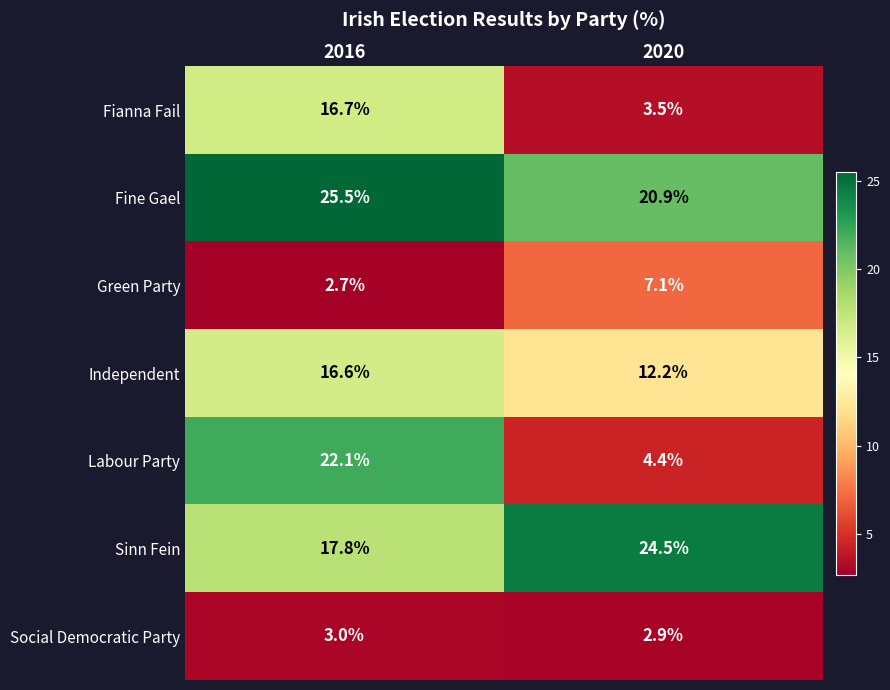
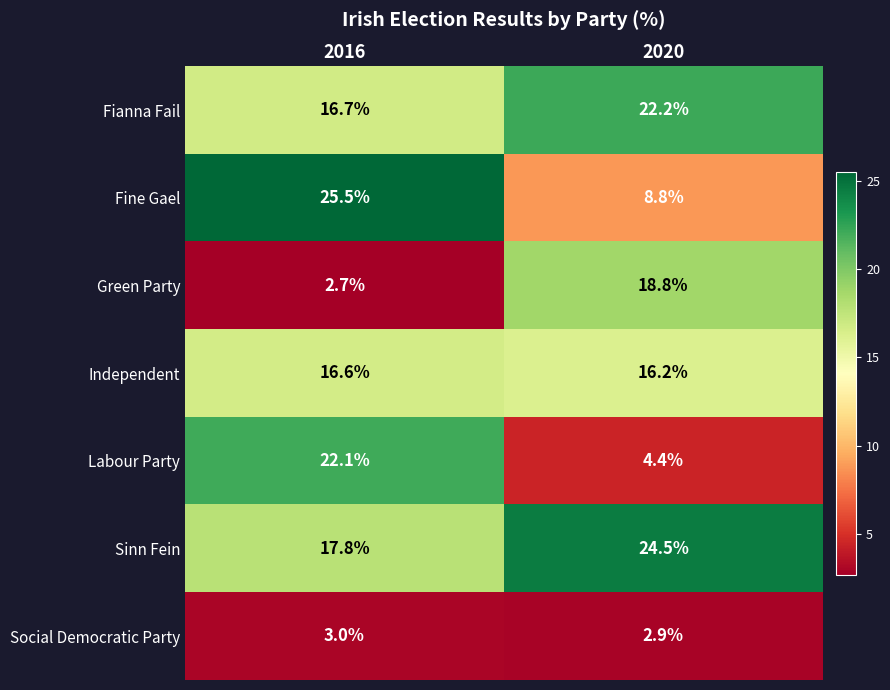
  {
    "Fianna Fail": {
      "2016": "16.7%",
-     "2020": "3.5%"
+     "2020": "22.2%"
    },
    "Fine Gael": {
      "2016": "25.5%",
-     "2020": "20.9%"
+     "2020": "8.8%"
    },
    "Green Party": {
      "2016": "2.7%",
-     "2020": "7.1%"
+     "2020": "18.8%"
    },
    "Independent": {
      "2016": "16.6%",
-     "2020": "12.2%"
+     "2020": "16.2%"
    },
    "Labour Party": {
      "2016": "22.1%",
      "2020": "4.4%"
    },
    "Sinn Fein": {
      "2016": "17.8%",
      "2020": "24.5%"
    },
    "Social Democratic Party": {
      "2016": "3.0%",
      "2020": "2.9%"
    }
  }
